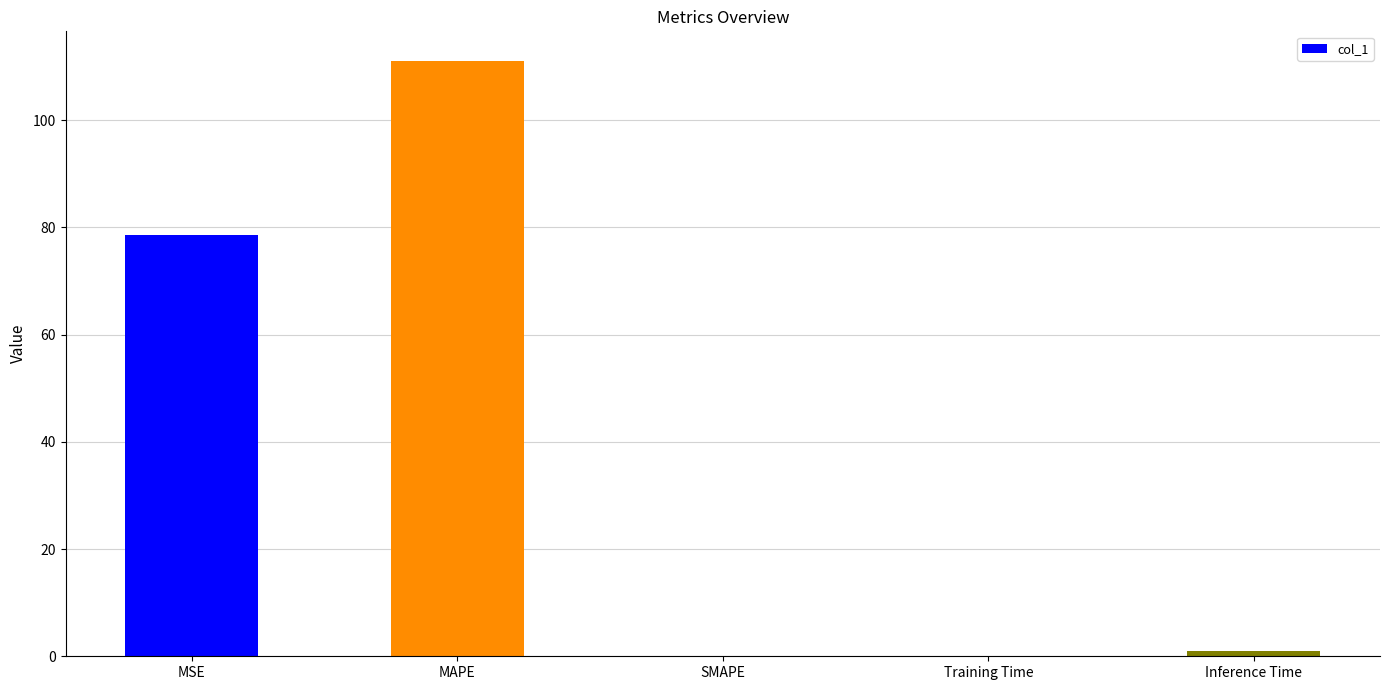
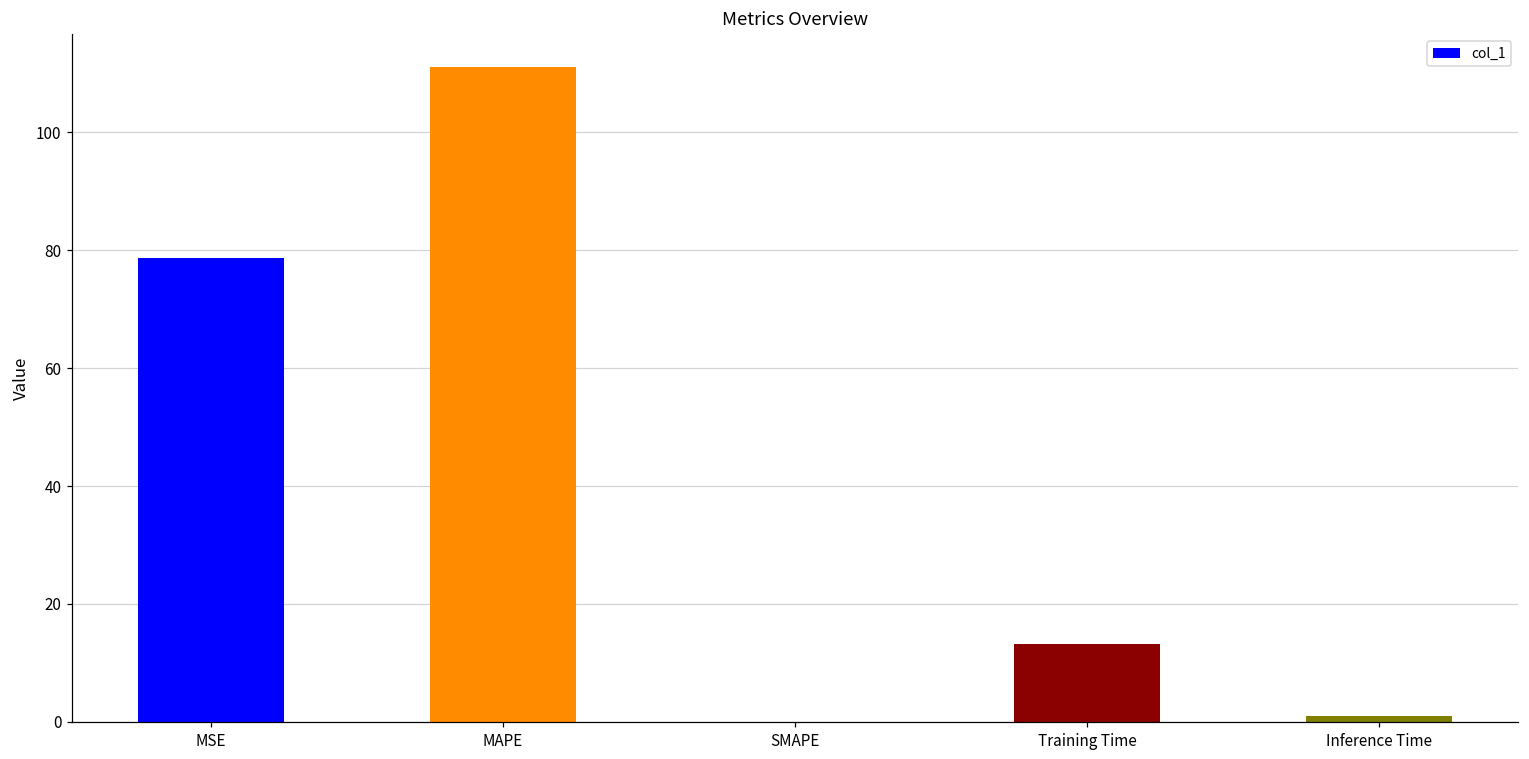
  {
    "MSE": 79,
    "MAPE": 111,
    "SMAPE": 0,
-   "Training Time": 0,
+   "Training Time": 13,
    "Inference Time": 1
  }
